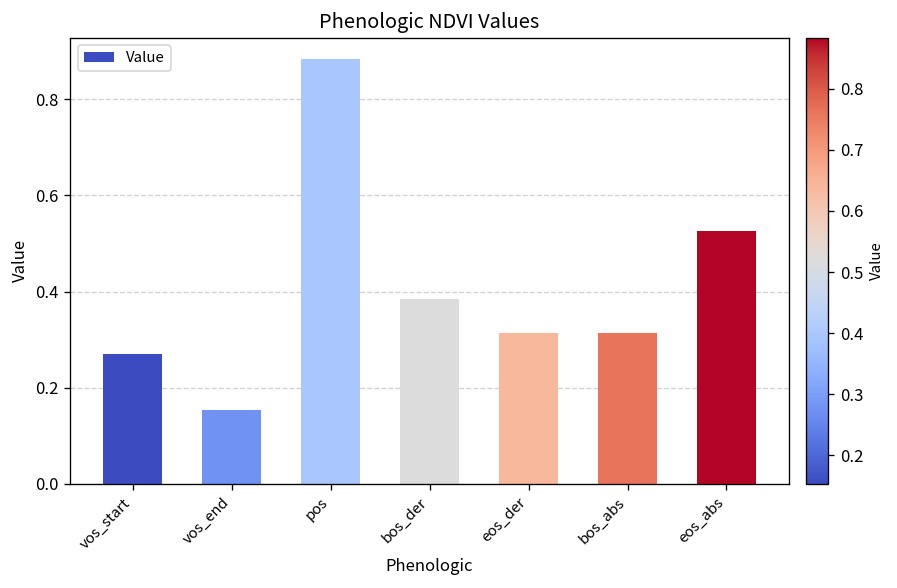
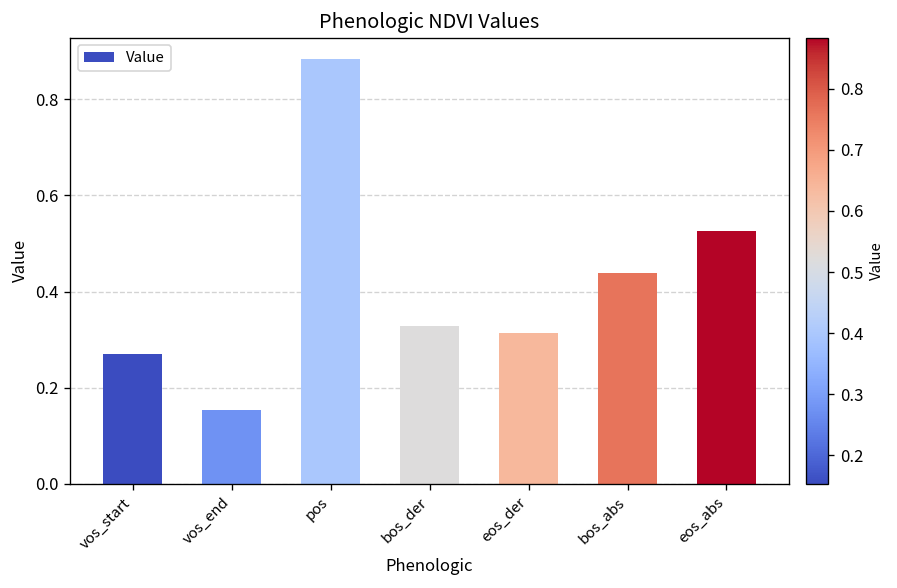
  {
    "vos_start": 0.27,
    "vos_end": 0.15,
    "pos": 0.88,
-   "bos_der": 0.38,
+   "bos_der": 0.33,
    "eos_der": 0.31,
-   "bos_abs": 0.31,
+   "bos_abs": 0.44,
    "eos_abs": 0.53
  }
